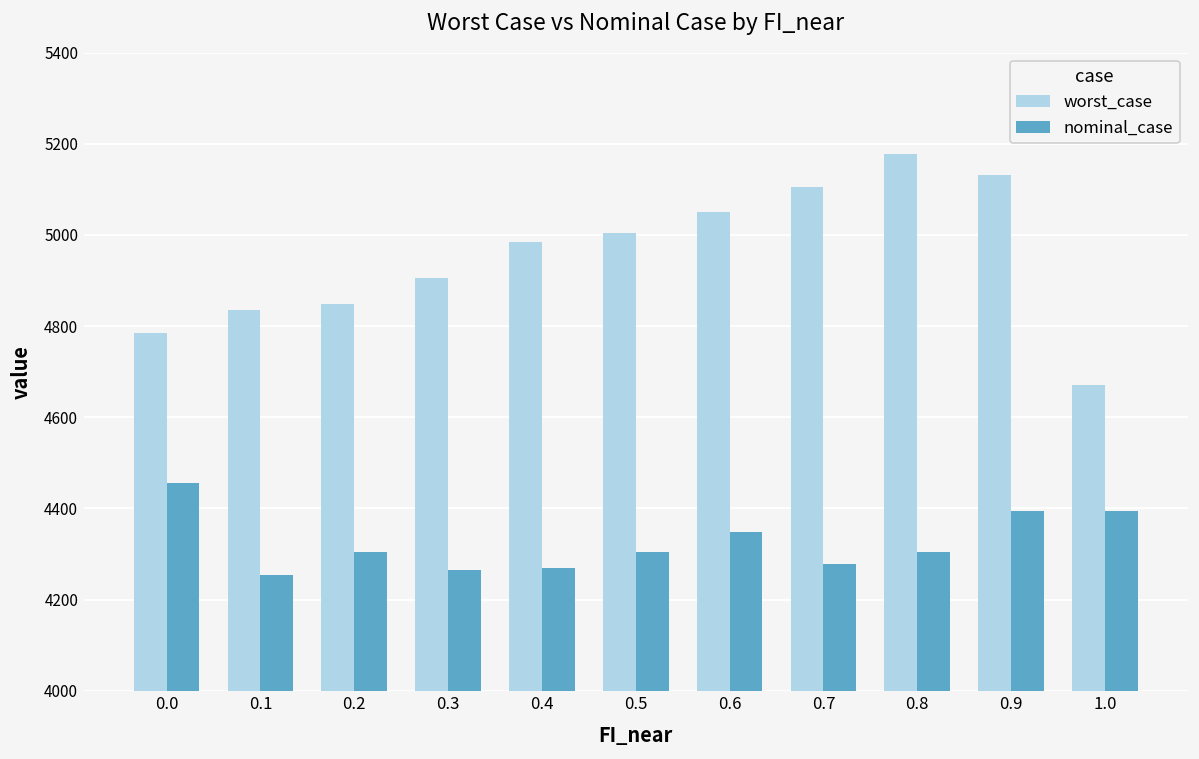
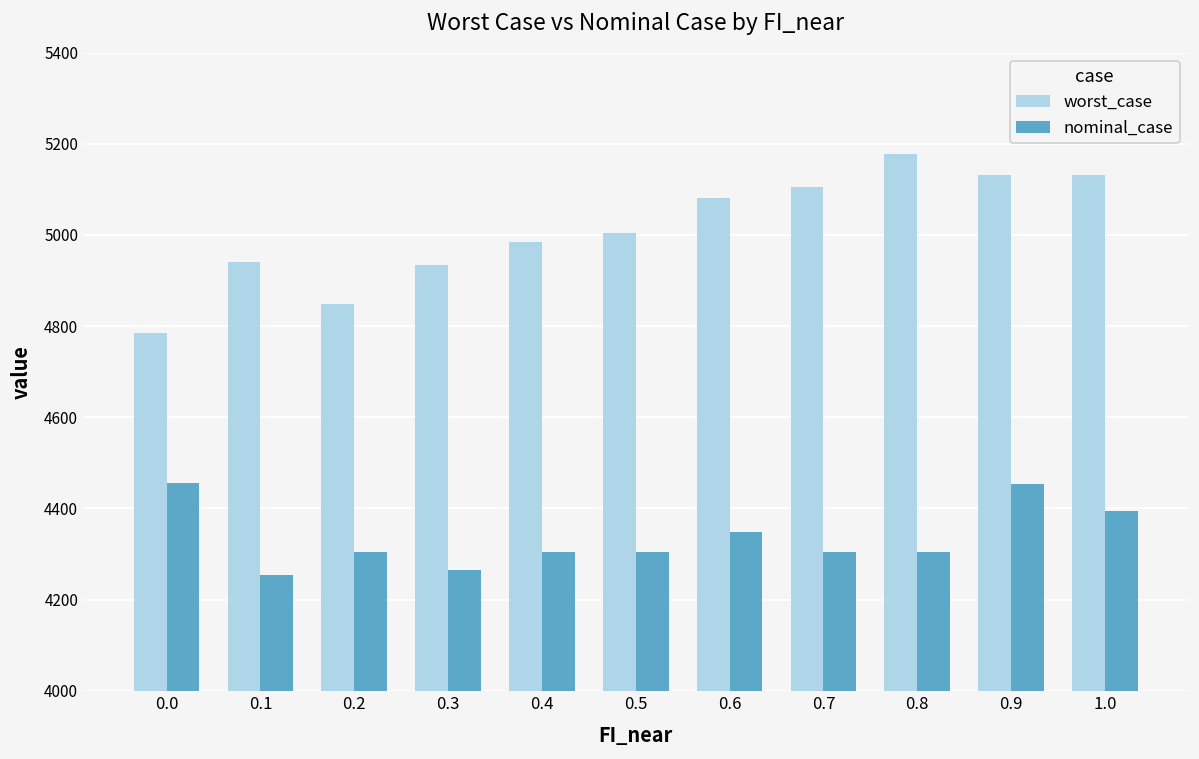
  {
    "worst_case": {
      "0.0": 4780,
-     "0.1": 4830,
+     "0.1": 4940,
      "0.2": 4850,
-     "0.3": 4910,
+     "0.3": 4930,
      "0.4": 4980,
      "0.5": 5000,
-     "0.6": 5050,
+     "0.6": 5080,
      "0.7": 5110,
      "0.8": 5180,
      "0.9": 5130,
-     "1.0": 4670
+     "1.0": 5130
    },
    "nominal_case": {
      "0.0": 4460,
      "0.1": 4260,
      "0.2": 4300,
      "0.3": 4270,
-     "0.4": 4270,
+     "0.4": 4300,
      "0.5": 4300,
      "0.6": 4350,
-     "0.7": 4280,
+     "0.7": 4300,
      "0.8": 4300,
-     "0.9": 4390,
+     "0.9": 4450,
      "1.0": 4390
    }
  }
